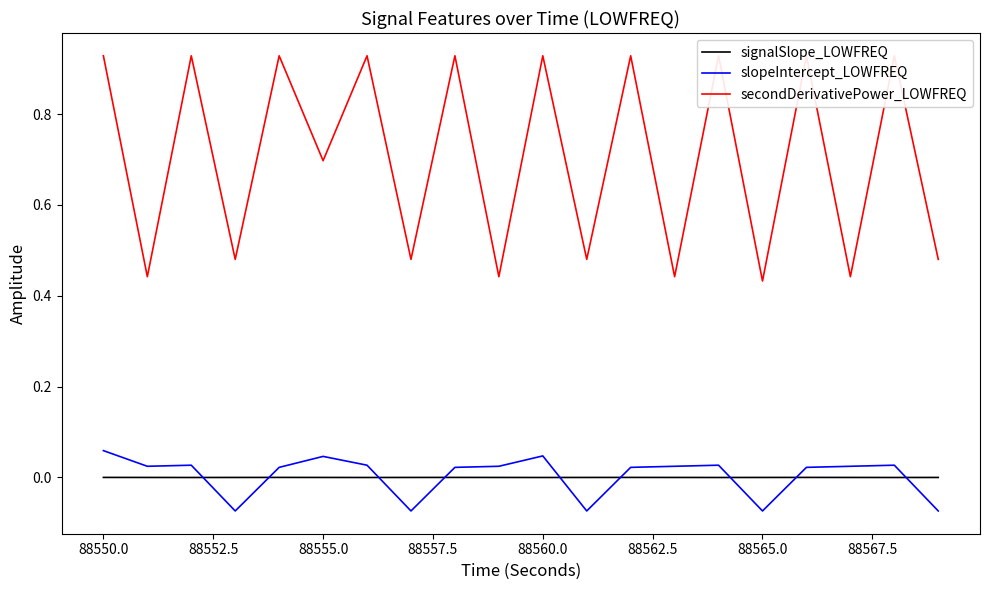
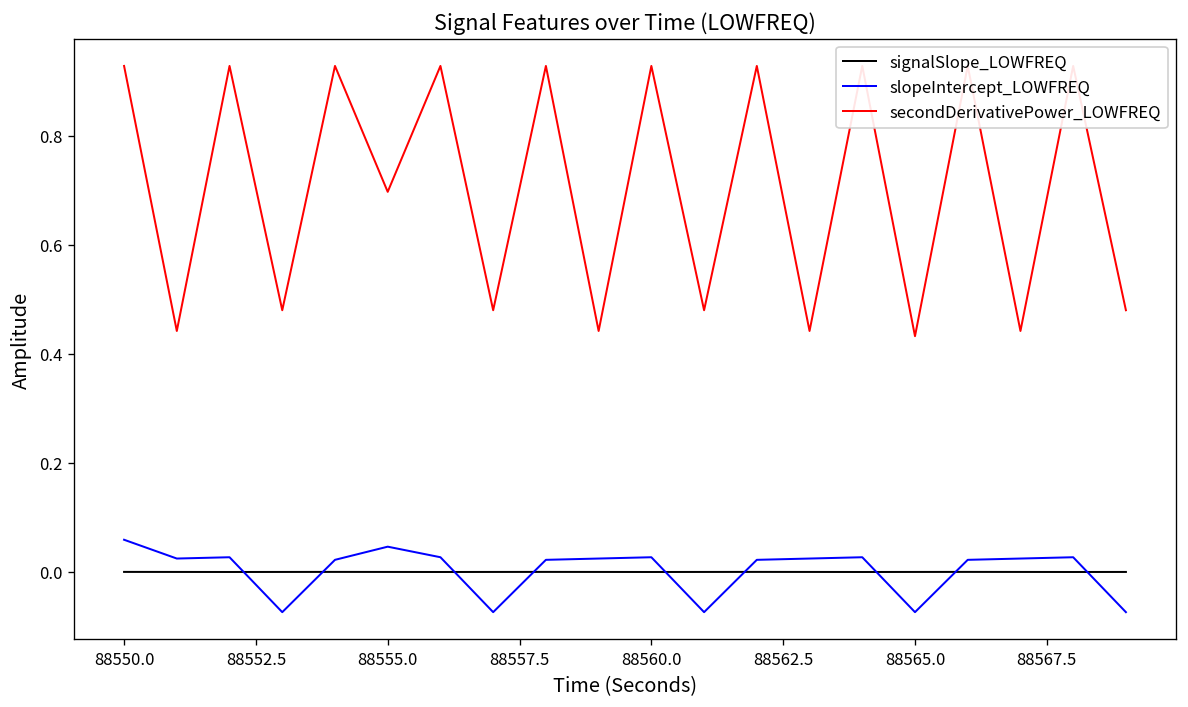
  {
    "signalSlope_LOWFREQ": {
      "88550.0": 0.00,
      "88555.0": 0.00,
      "88560.0": 0.00,
      "88565.0": 0.00
    },
    "slopeIntercept_LOWFREQ": {
      "88550.0": 0.06,
      "88555.0": 0.05,
-     "88560.0": 0.05,
+     "88560.0": 0.03,
      "88565.0": -0.07
    },
    "secondDerivativePower_LOWFREQ": {
      "88550.0": 0.93,
      "88555.0": 0.70,
      "88560.0": 0.93,
      "88565.0": 0.43
    }
  }
